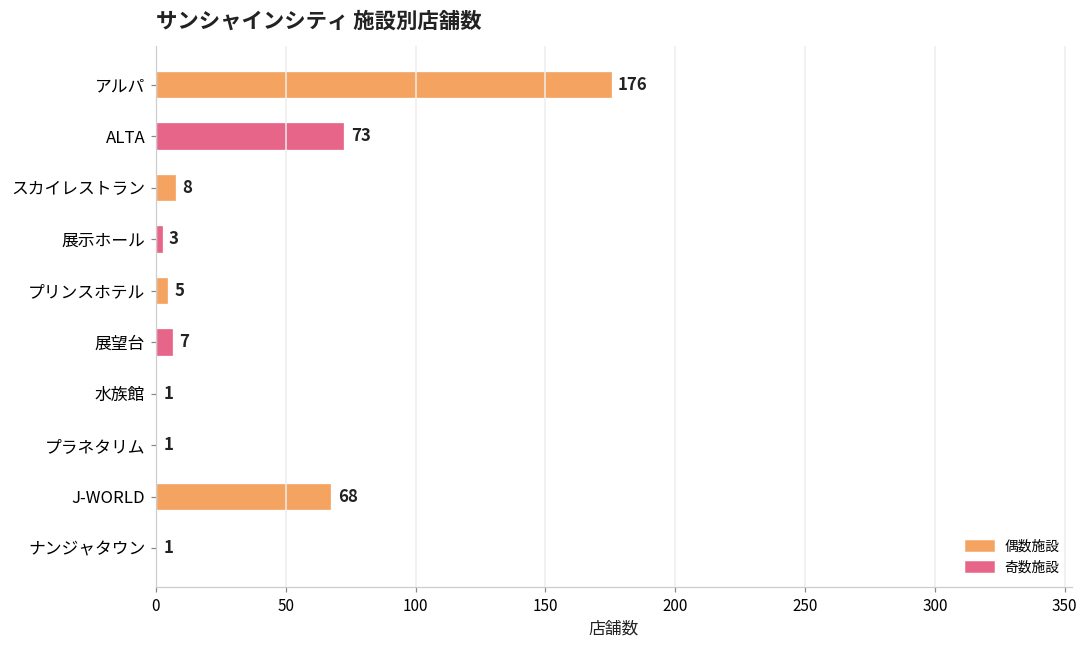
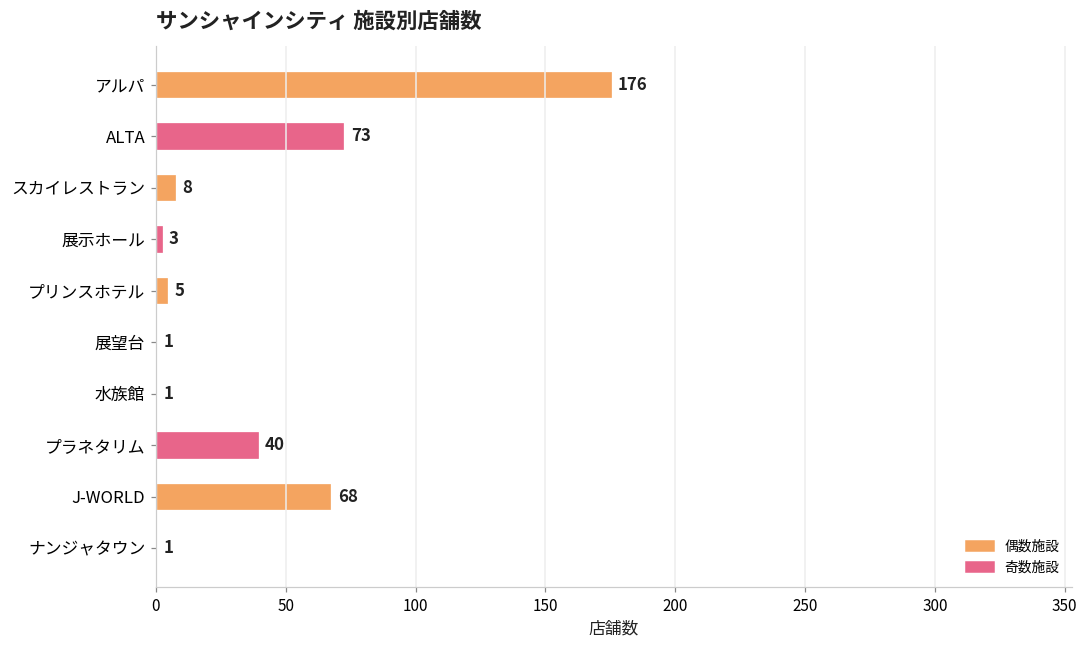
  {
    "アルパ": 176,
    "ALTA": 73,
    "スカイレストラン": 8,
    "展示ホール": 3,
    "プリンスホテル": 5,
-   "展望台": 7,
+   "展望台": 1,
    "水族館": 1,
-   "プラネタリム": 1,
+   "プラネタリム": 40,
    "J-WORLD": 68,
    "ナンジャタウン": 1
  }
